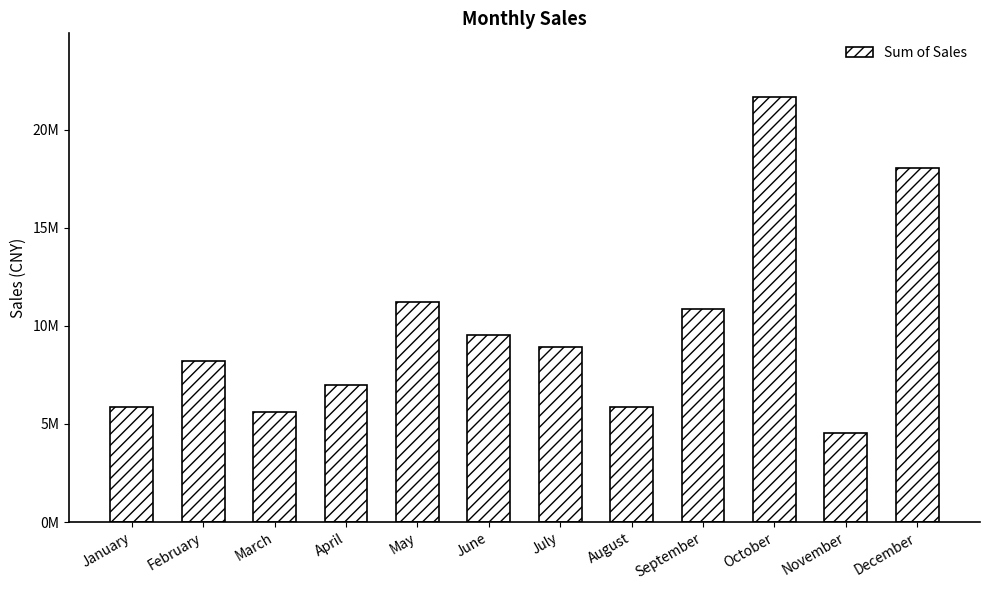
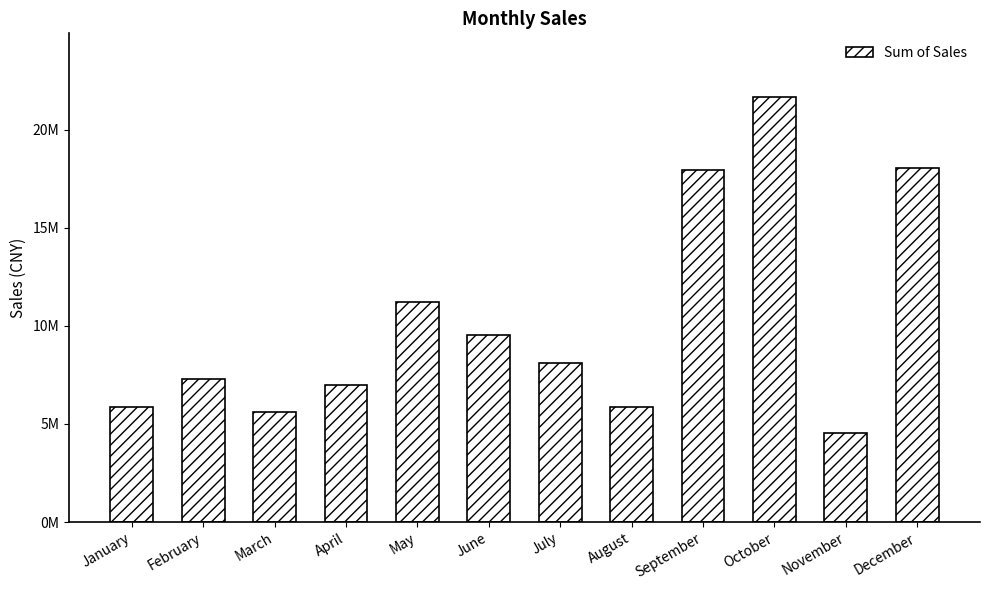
  {
    "January": 5900000,
-   "February": 8200000,
+   "February": 7300000,
    "March": 5600000,
    "April": 7000000,
    "May": 11200000,
    "June": 9500000,
-   "July": 8900000,
+   "July": 8100000,
    "August": 5900000,
-   "September": 10900000,
+   "September": 17900000,
    "October": 21700000,
    "November": 4500000,
    "December": 18000000
  }
